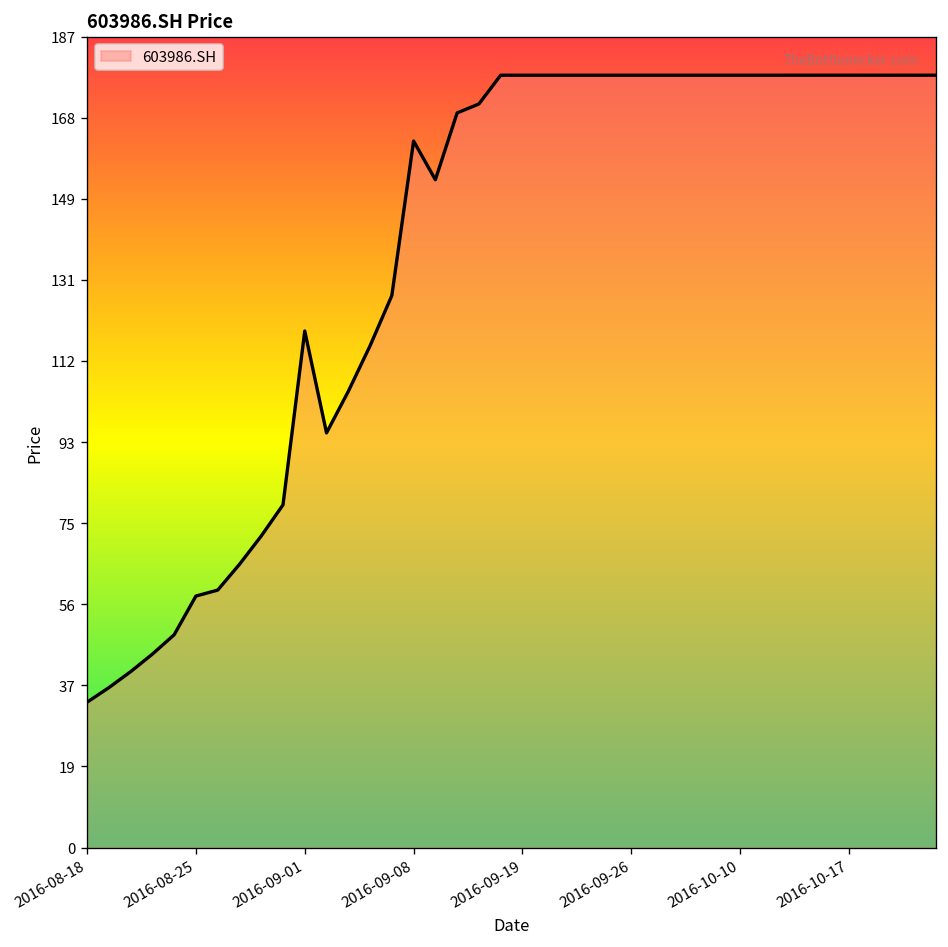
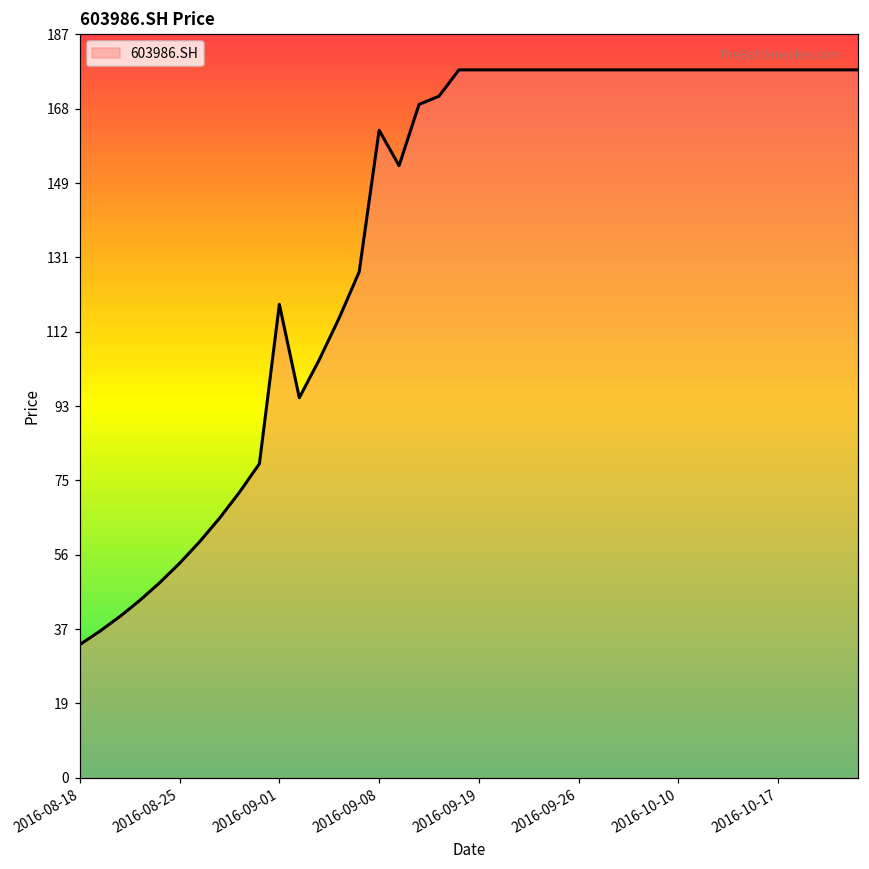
  {
    "2016-08-18": 33,
-   "2016-08-25": 58,
+   "2016-08-25": 54,
    "2016-09-01": 119,
    "2016-09-08": 163,
    "2016-09-19": 178,
    "2016-09-26": 178,
    "2016-10-10": 178,
    "2016-10-17": 178
  }
